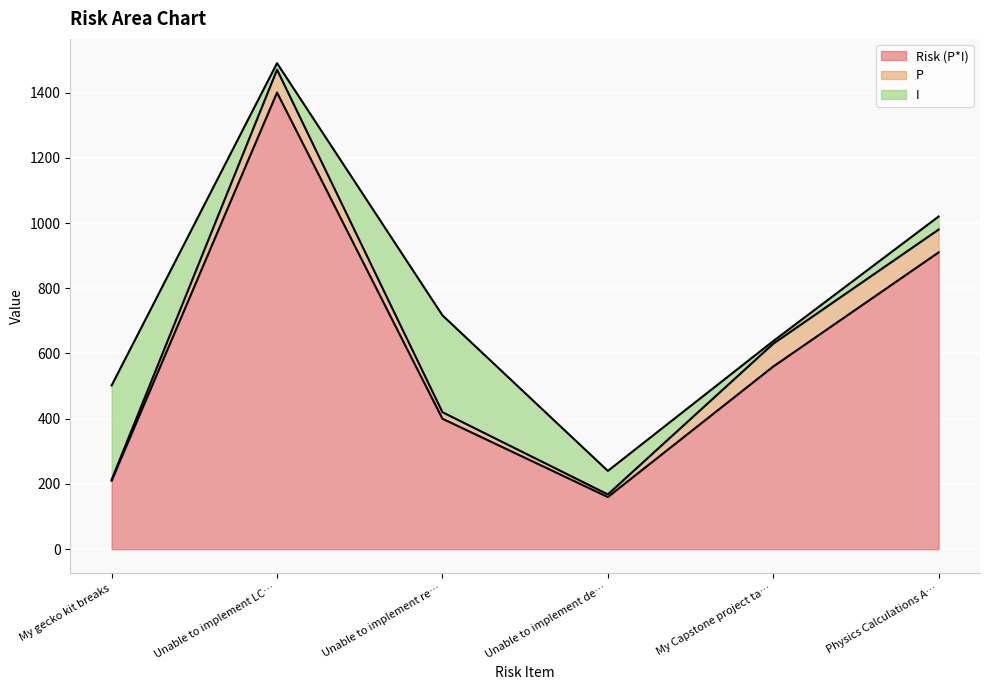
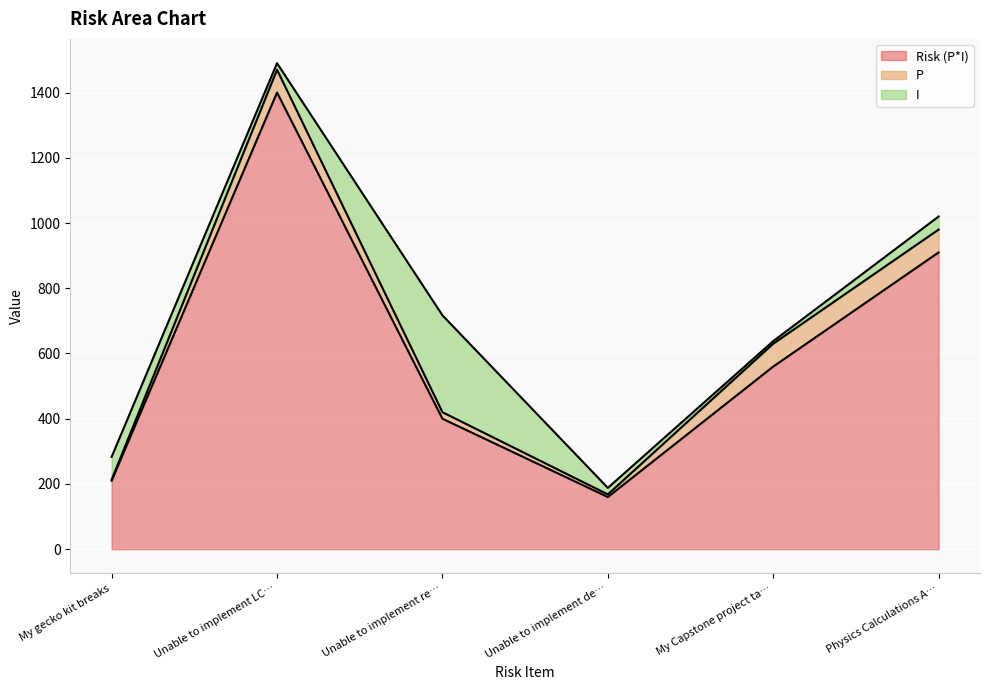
  {
    "I": {
-     "My gecko kit breaks": 290,
+     "My gecko kit breaks": 70,
      "Unable to implement LC…": 20,
      "Unable to implement re…": 300,
-     "Unable to implement de…": 70,
+     "Unable to implement de…": 20,
      "My Capstone project ta…": 10,
      "Physics Calculations A…": 40
    }
  }
